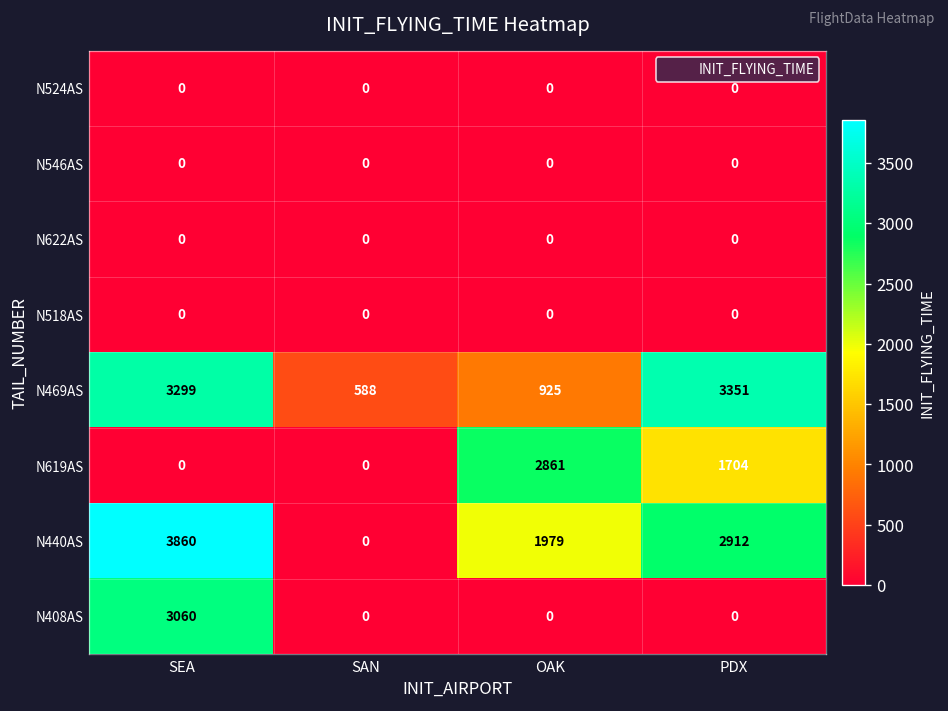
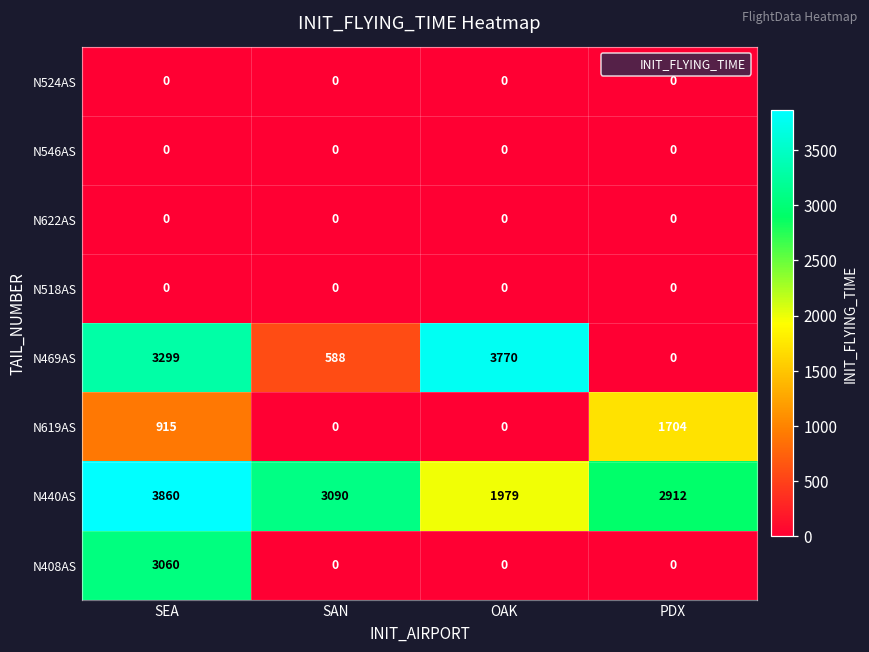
  {
    "N524AS": {
      "SEA": 0,
      "SAN": 0,
      "OAK": 0,
      "PDX": 0
    },
    "N546AS": {
      "SEA": 0,
      "SAN": 0,
      "OAK": 0,
      "PDX": 0
    },
    "N622AS": {
      "SEA": 0,
      "SAN": 0,
      "OAK": 0,
      "PDX": 0
    },
    "N518AS": {
      "SEA": 0,
      "SAN": 0,
      "OAK": 0,
      "PDX": 0
    },
    "N469AS": {
      "SEA": 3299,
      "SAN": 588,
-     "OAK": 925,
-     "PDX": 3351
+     "OAK": 3770,
+     "PDX": 0
    },
    "N619AS": {
-     "SEA": 0,
+     "SEA": 915,
      "SAN": 0,
-     "OAK": 2861,
+     "OAK": 0,
      "PDX": 1704
    },
    "N440AS": {
      "SEA": 3860,
-     "SAN": 0,
+     "SAN": 3090,
      "OAK": 1979,
      "PDX": 2912
    },
    "N408AS": {
      "SEA": 3060,
      "SAN": 0,
      "OAK": 0,
      "PDX": 0
    }
  }
